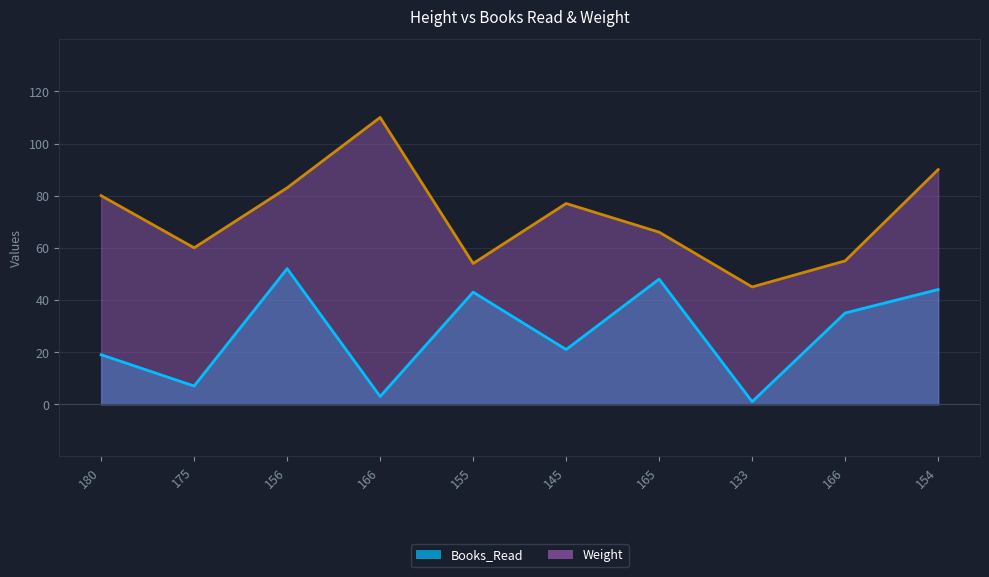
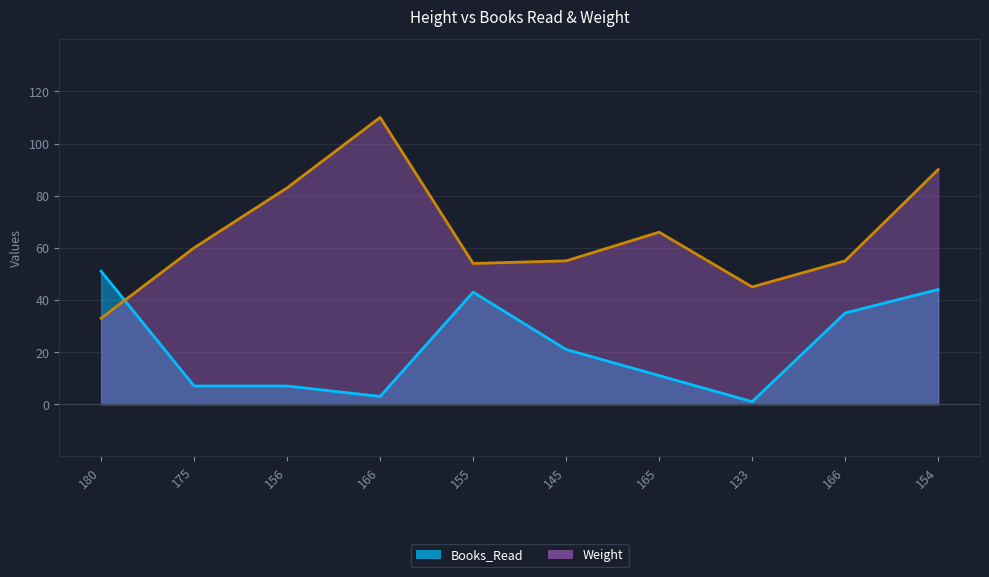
  {
    "Books_Read": {
-     "180": 19,
+     "180": 51,
      "175": 7,
-     "156": 52,
+     "156": 7,
      "155": 43,
      "145": 21,
-     "165": 48,
+     "165": 11,
      "133": 1,
      "154": 44
    },
    "Weight": {
-     "180": 80,
+     "180": 33,
      "175": 60,
      "156": 83,
      "155": 54,
-     "145": 77,
+     "145": 55,
      "165": 66,
      "133": 45,
      "154": 90
    }
  }
